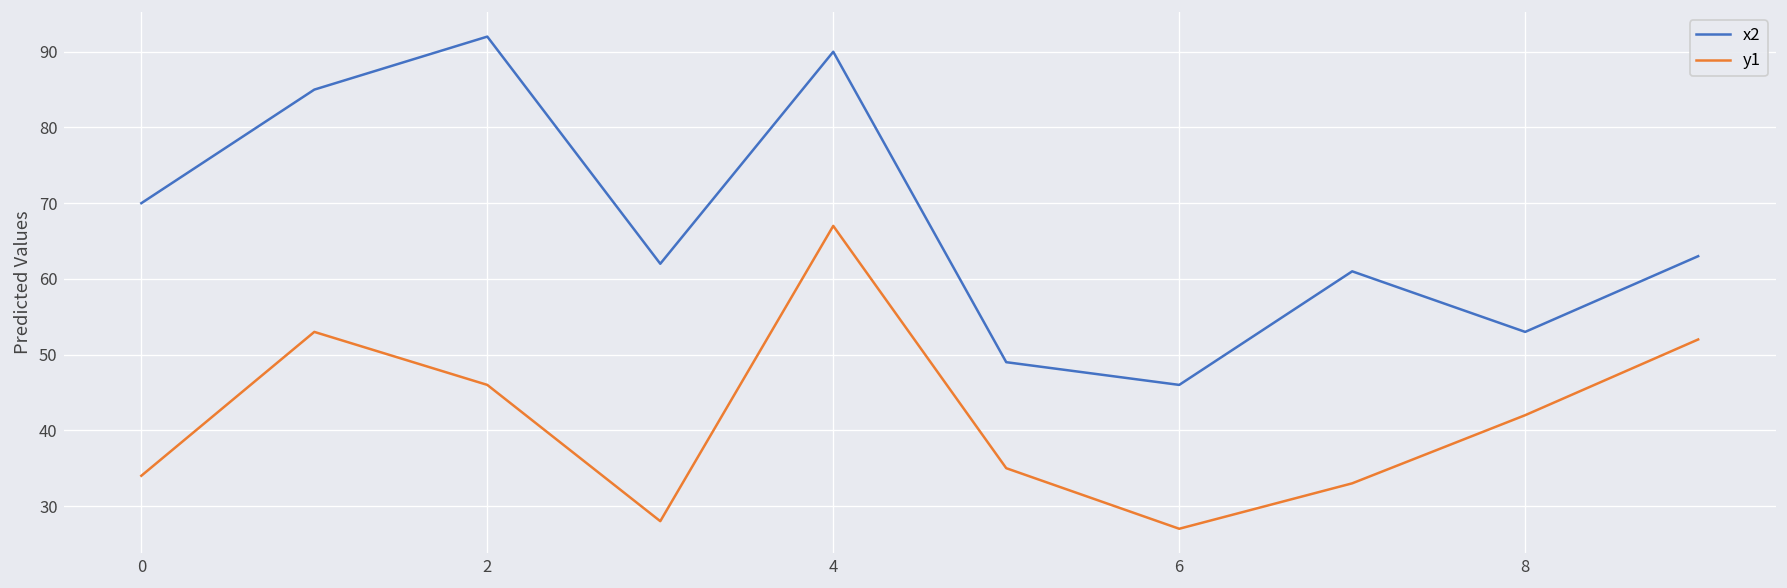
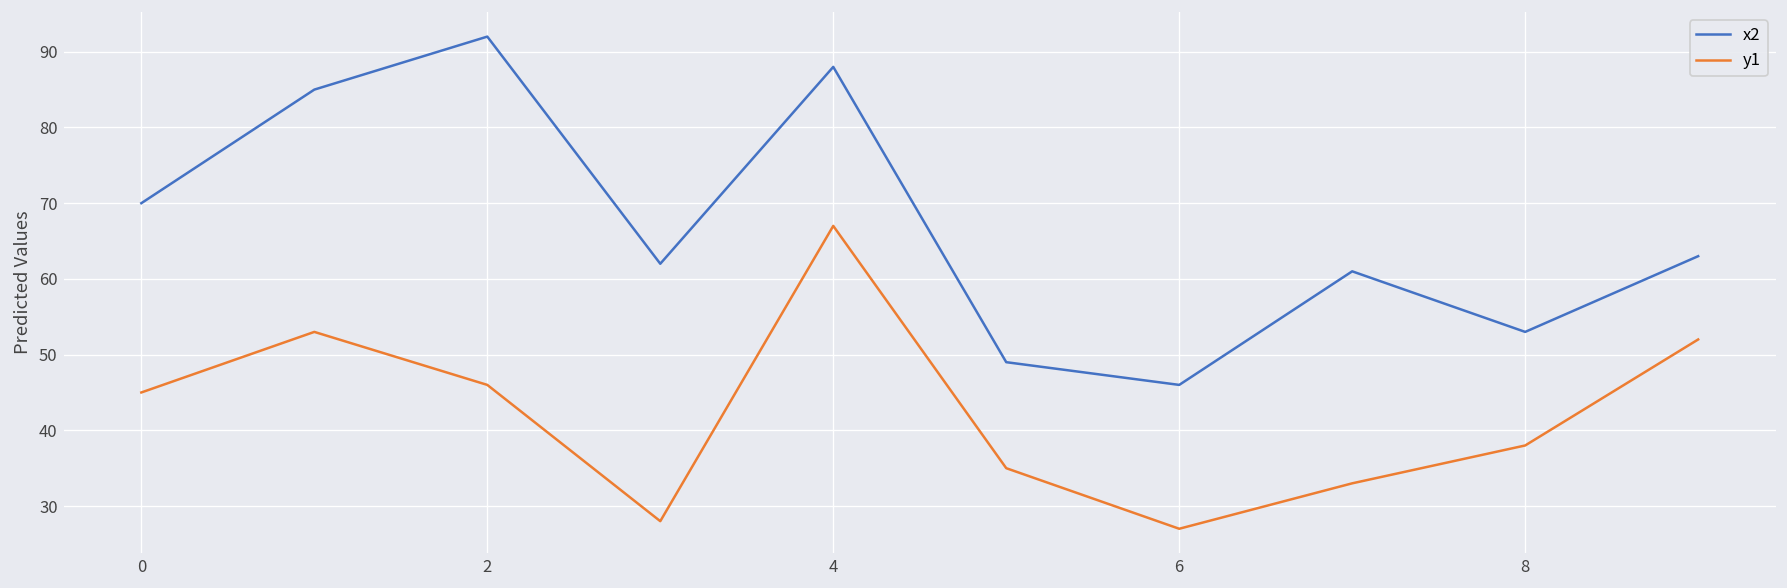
  {
    "x2": {
      "0": 70,
      "2": 92,
-     "4": 90,
+     "4": 88,
      "6": 46,
      "8": 53
    },
    "y1": {
-     "0": 34,
+     "0": 45,
      "2": 46,
      "4": 67,
      "6": 27,
-     "8": 42
+     "8": 38
    }
  }
